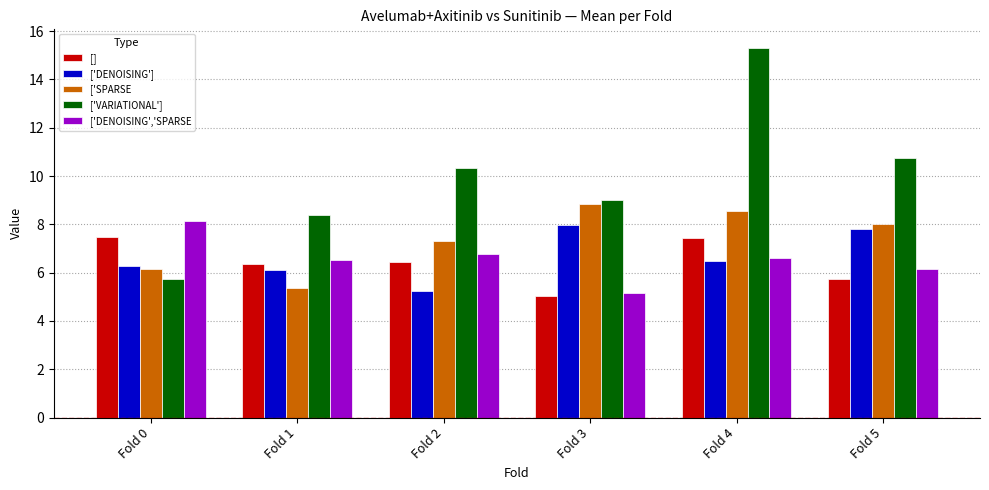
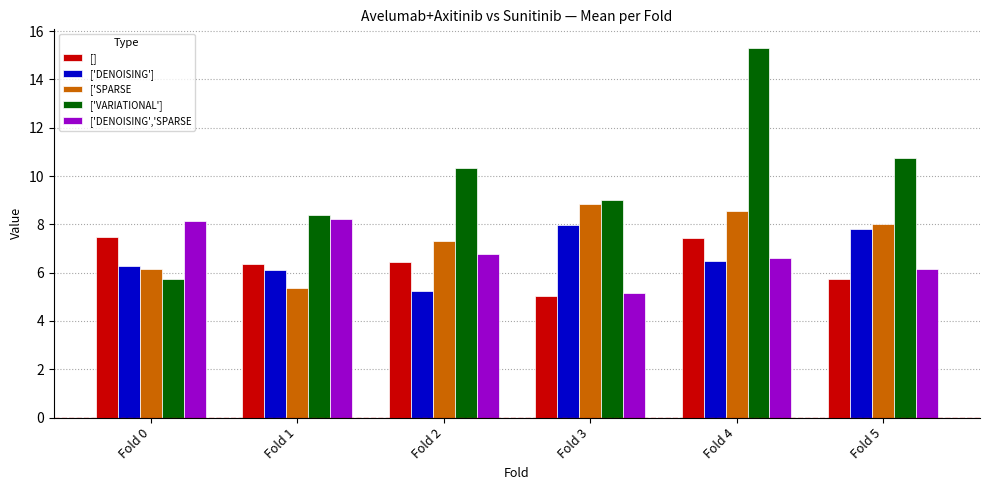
  {
    "[]": {
      "Fold 0": 7.5,
      "Fold 1": 6.4,
      "Fold 2": 6.4,
      "Fold 3": 5.0,
      "Fold 4": 7.4,
      "Fold 5": 5.7
    },
    "['DENOISING']": {
      "Fold 0": 6.3,
      "Fold 1": 6.1,
      "Fold 2": 5.3,
      "Fold 3": 8.0,
      "Fold 4": 6.5,
      "Fold 5": 7.8
    },
    "['SPARSE": {
      "Fold 0": 6.1,
      "Fold 1": 5.4,
      "Fold 2": 7.3,
      "Fold 3": 8.9,
      "Fold 4": 8.6,
      "Fold 5": 8.0
    },
    "['VARIATIONAL']": {
      "Fold 0": 5.7,
      "Fold 1": 8.4,
      "Fold 2": 10.3,
      "Fold 3": 9.0,
      "Fold 4": 15.3,
      "Fold 5": 10.7
    },
    "['DENOISING','SPARSE": {
      "Fold 0": 8.1,
-     "Fold 1": 6.5,
+     "Fold 1": 8.2,
      "Fold 2": 6.8,
      "Fold 3": 5.2,
      "Fold 4": 6.6,
      "Fold 5": 6.1
    }
  }
